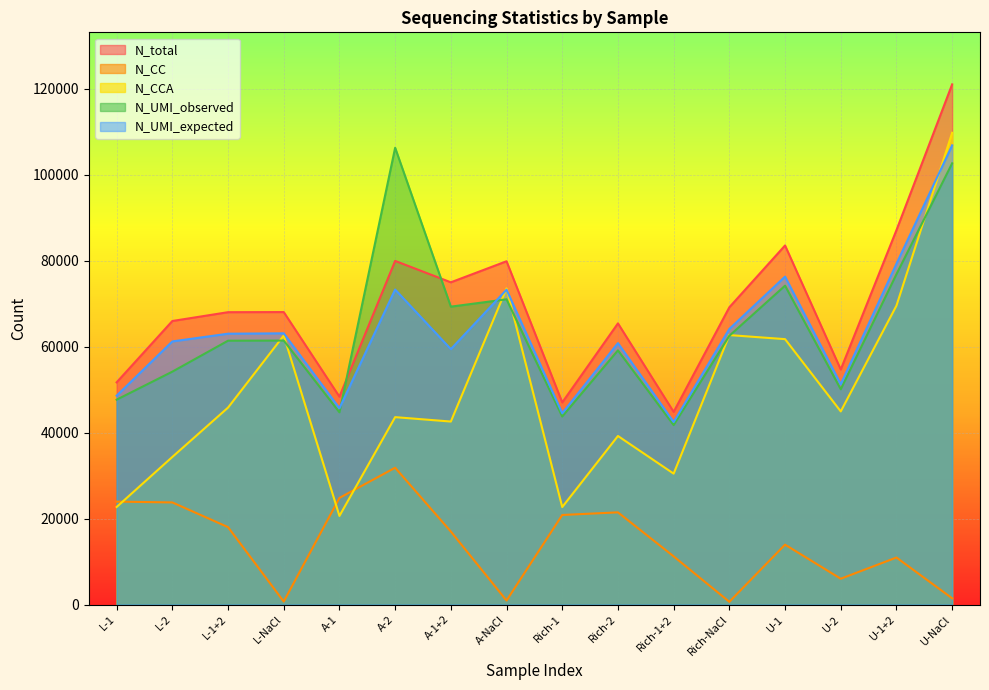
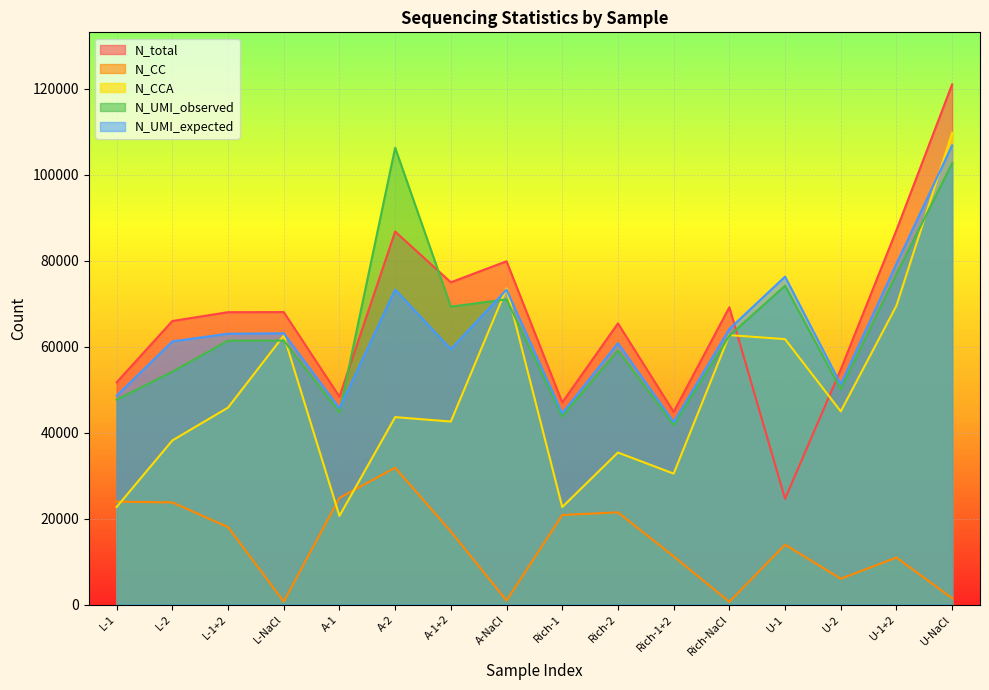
  {
    "N_total": {
      "L-1": 52000,
      "L-2": 66000,
      "L-1+2": 68000,
      "L-NaCl": 68000,
      "A-1": 48000,
-     "A-2": 80000,
+     "A-2": 87000,
      "A-1+2": 75000,
      "A-NaCl": 80000,
      "Rich-1": 47000,
      "Rich-2": 65000,
      "Rich-1+2": 45000,
      "Rich-NaCl": 69000,
-     "U-1": 84000,
+     "U-1": 25000,
      "U-2": 55000,
      "U-1+2": 87000,
      "U-NaCl": 121000
    },
    "N_CC": {
      "L-1": 24000,
      "L-2": 24000,
      "L-1+2": 18000,
      "L-NaCl": 1000,
      "A-1": 25000,
      "A-2": 32000,
      "A-1+2": 17000,
      "A-NaCl": 1000,
      "Rich-1": 21000,
      "Rich-2": 21000,
      "Rich-1+2": 11000,
      "Rich-NaCl": 1000,
      "U-1": 14000,
      "U-2": 6000,
      "U-1+2": 11000,
      "U-NaCl": 1000
    },
    "N_CCA": {
      "L-1": 23000,
-     "L-2": 34000,
+     "L-2": 38000,
      "L-1+2": 46000,
      "A-1": 21000,
      "A-2": 44000,
      "A-1+2": 43000,
      "Rich-1": 23000,
-     "Rich-2": 39000,
+     "Rich-2": 35000,
      "Rich-1+2": 30000,
      "U-1": 62000,
      "U-2": 45000,
      "U-1+2": 70000,
      "U-NaCl": 110000
    },
    "N_UMI_observed": {
      "L-1": 48000,
      "L-2": 54000,
      "L-1+2": 61000,
      "L-NaCl": 61000,
      "A-1": 45000,
      "A-2": 106000,
      "A-1+2": 69000,
      "A-NaCl": 71000,
      "Rich-1": 44000,
      "Rich-2": 59000,
      "Rich-1+2": 42000,
      "U-1": 74000,
      "U-2": 50000,
      "U-1+2": 77000,
      "U-NaCl": 103000
    },
    "N_UMI_expected": {
      "L-1": 49000,
      "L-2": 61000,
      "L-1+2": 63000,
      "A-1": 46000,
      "A-2": 73000,
      "A-1+2": 59000,
      "Rich-1": 44000,
      "Rich-2": 61000,
      "Rich-1+2": 42000,
      "Rich-NaCl": 64000,
      "U-1": 76000,
      "U-2": 51000,
      "U-1+2": 79000,
      "U-NaCl": 107000
    }
  }
